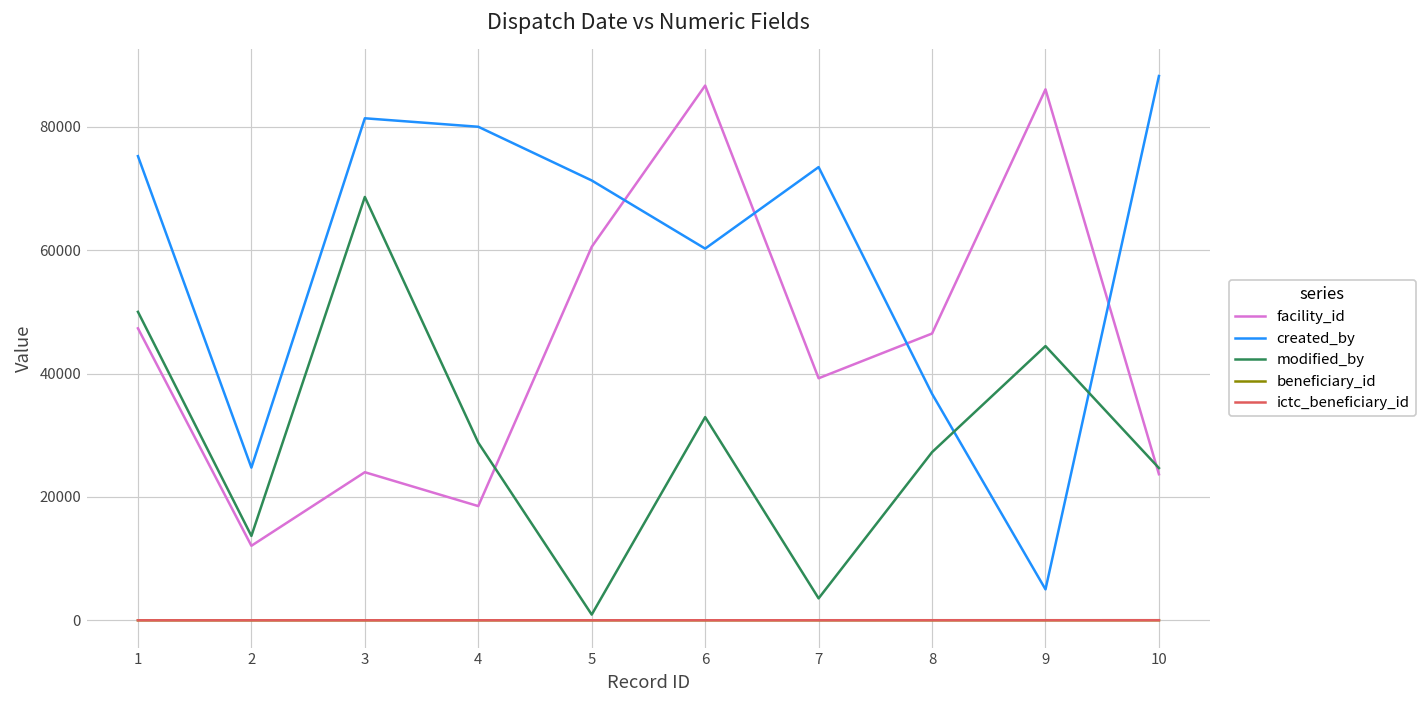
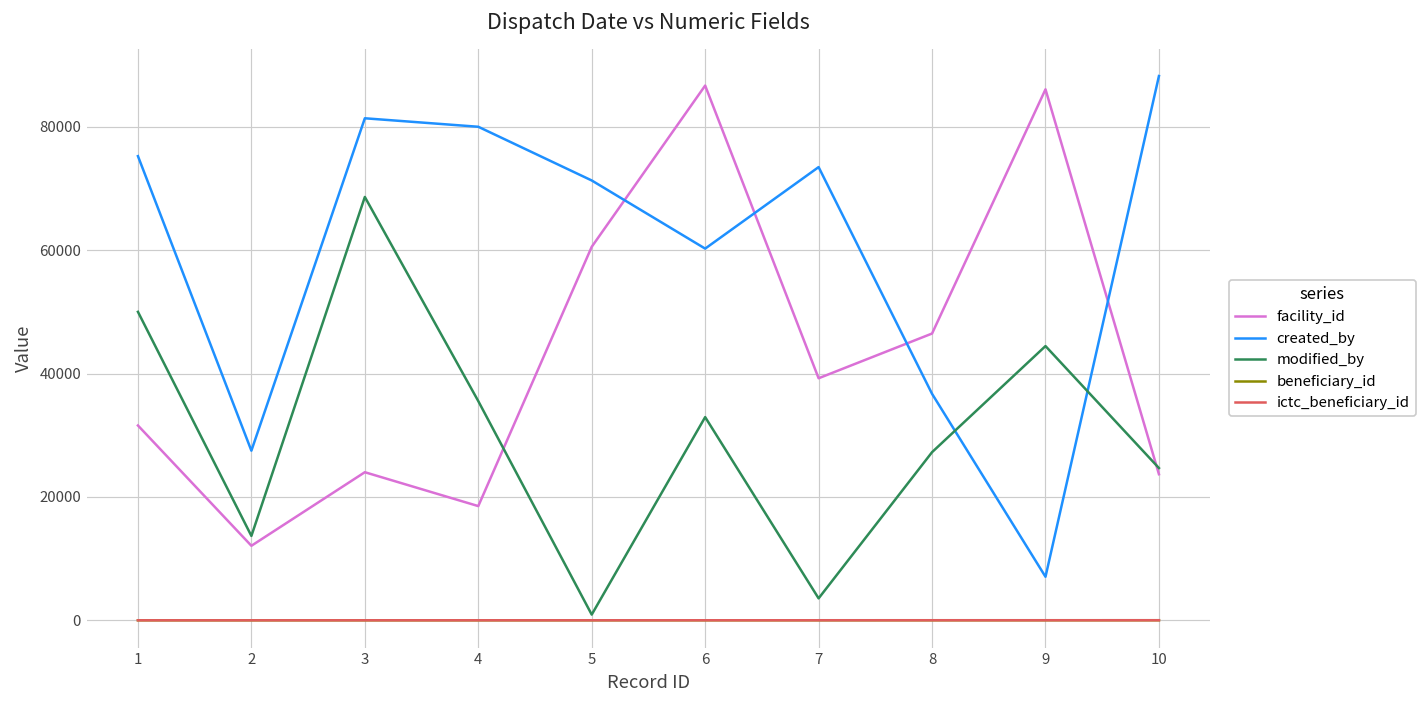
  {
    "facility_id": {
-     "1": 47000,
+     "1": 32000,
      "2": 12000,
      "3": 24000,
      "4": 19000,
      "5": 61000,
      "6": 87000,
      "7": 39000,
      "8": 46000,
      "9": 86000,
      "10": 24000
    },
    "created_by": {
      "1": 75000,
-     "2": 25000,
+     "2": 27000,
      "3": 81000,
      "4": 80000,
      "5": 71000,
      "6": 60000,
      "7": 73000,
      "8": 37000,
-     "9": 5000,
+     "9": 7000,
      "10": 88000
    },
    "modified_by": {
      "1": 50000,
      "2": 14000,
      "3": 69000,
-     "4": 29000,
+     "4": 36000,
      "5": 1000,
      "6": 33000,
      "7": 4000,
      "8": 27000,
      "9": 44000,
      "10": 25000
    },
    "ictc_beneficiary_id": {
      "1": 0,
      "2": 0,
      "3": 0,
      "4": 0,
      "5": 0,
      "6": 0,
      "7": 0,
      "8": 0,
      "9": 0,
      "10": 0
    }
  }
